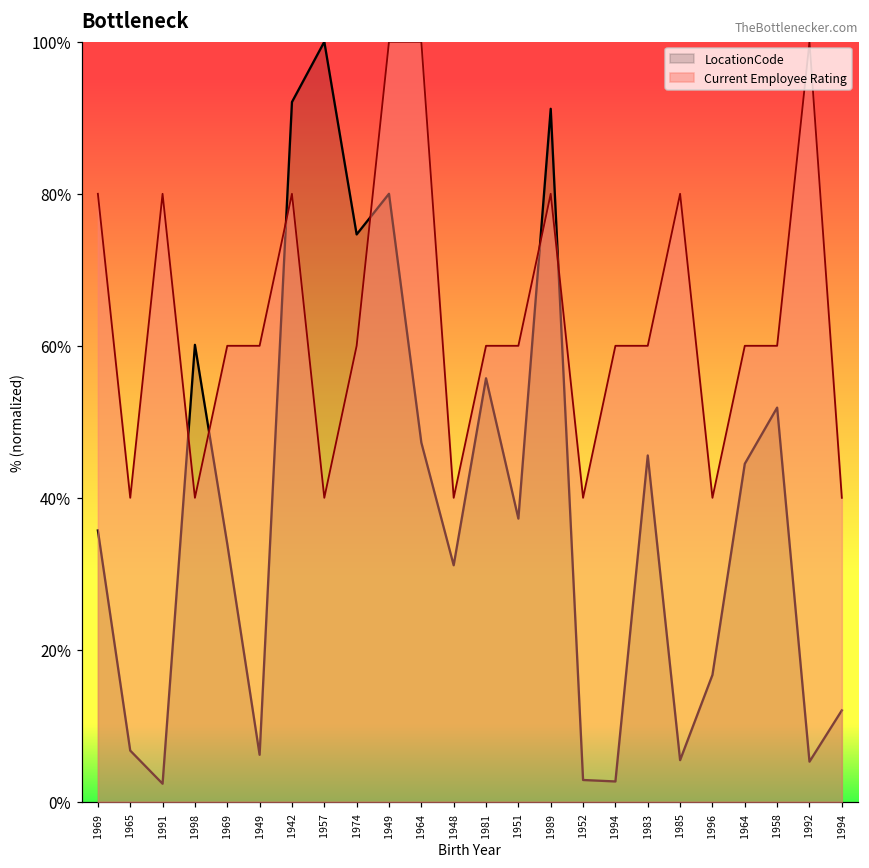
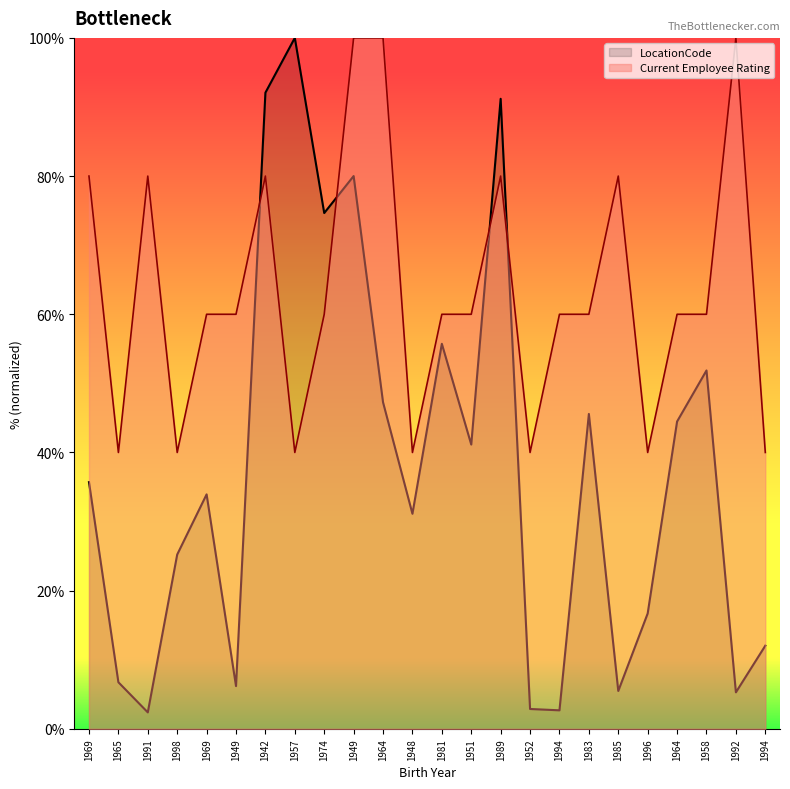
  {
    "LocationCode": {
      "1965": "7%",
      "1991": "2%",
-     "1998": "60%",
+     "1998": "25%",
      "1942": "92%",
      "1957": "100%",
      "1974": "75%",
      "1948": "31%",
      "1981": "56%",
-     "1951": "37%",
+     "1951": "41%",
      "1989": "91%",
      "1952": "3%",
      "1983": "46%",
      "1985": "5%",
      "1996": "17%",
      "1958": "52%",
      "1992": "5%"
    },
    "Current Employee Rating": {
      "1965": "40%",
      "1991": "80%",
      "1998": "40%",
      "1942": "80%",
      "1957": "40%",
      "1974": "60%",
      "1948": "40%",
      "1981": "60%",
      "1951": "60%",
      "1989": "80%",
      "1952": "40%",
      "1983": "60%",
      "1985": "80%",
      "1996": "40%",
      "1958": "60%",
      "1992": "100%"
    }
  }
